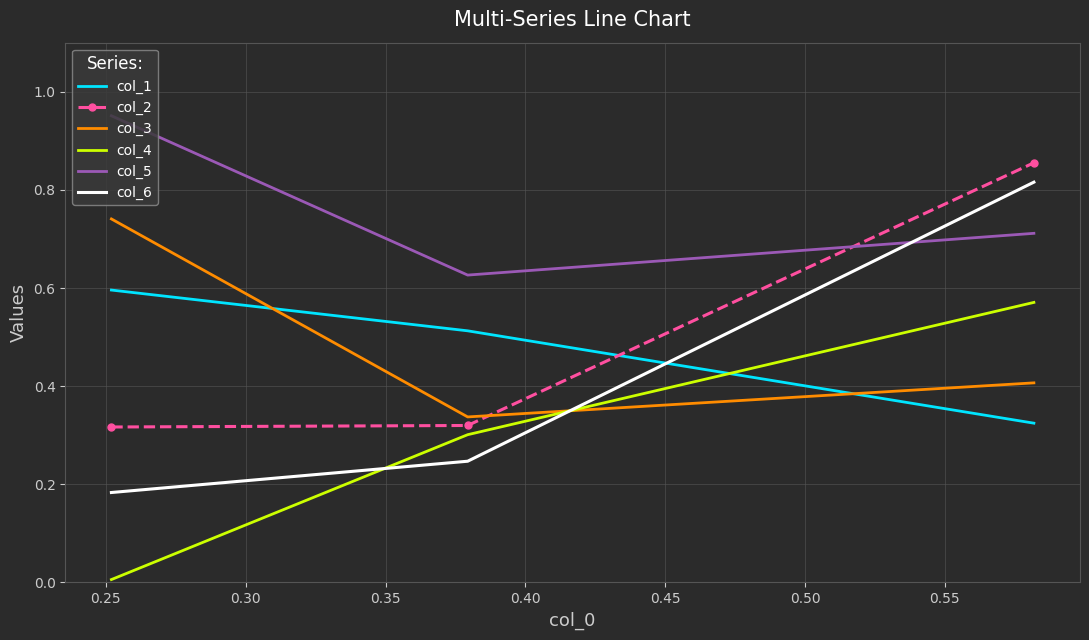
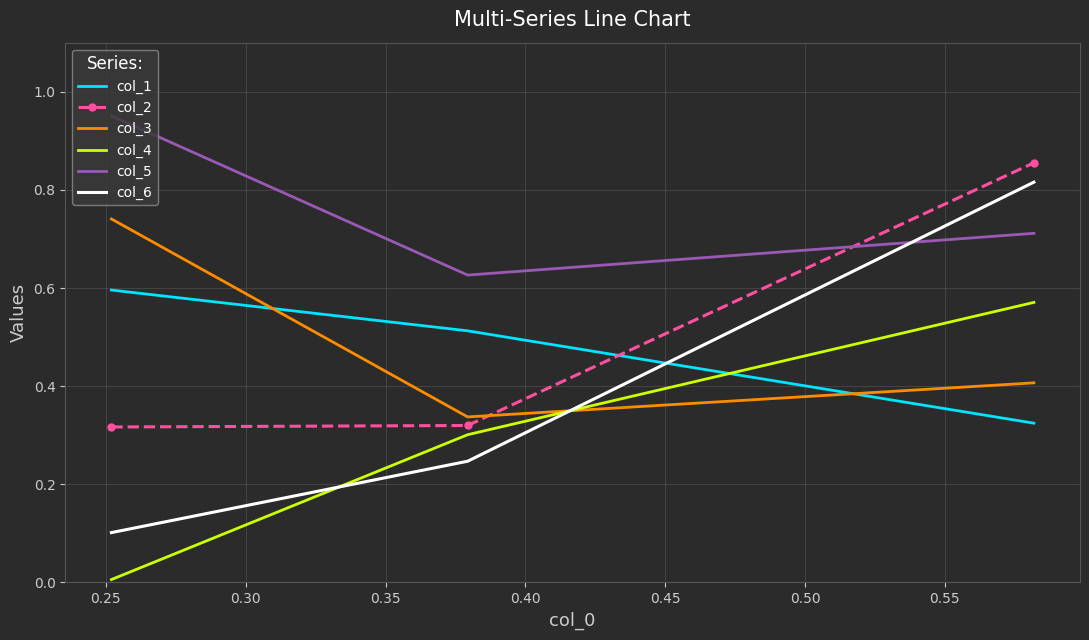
  {
    "col_1": {
      "0.25": 0.60
    },
    "col_2": {
      "0.25": 0.32
    },
    "col_3": {
      "0.25": 0.74
    },
    "col_4": {
      "0.25": 0.01
    },
    "col_6": {
-     "0.25": 0.18
+     "0.25": 0.10
    }
  }
